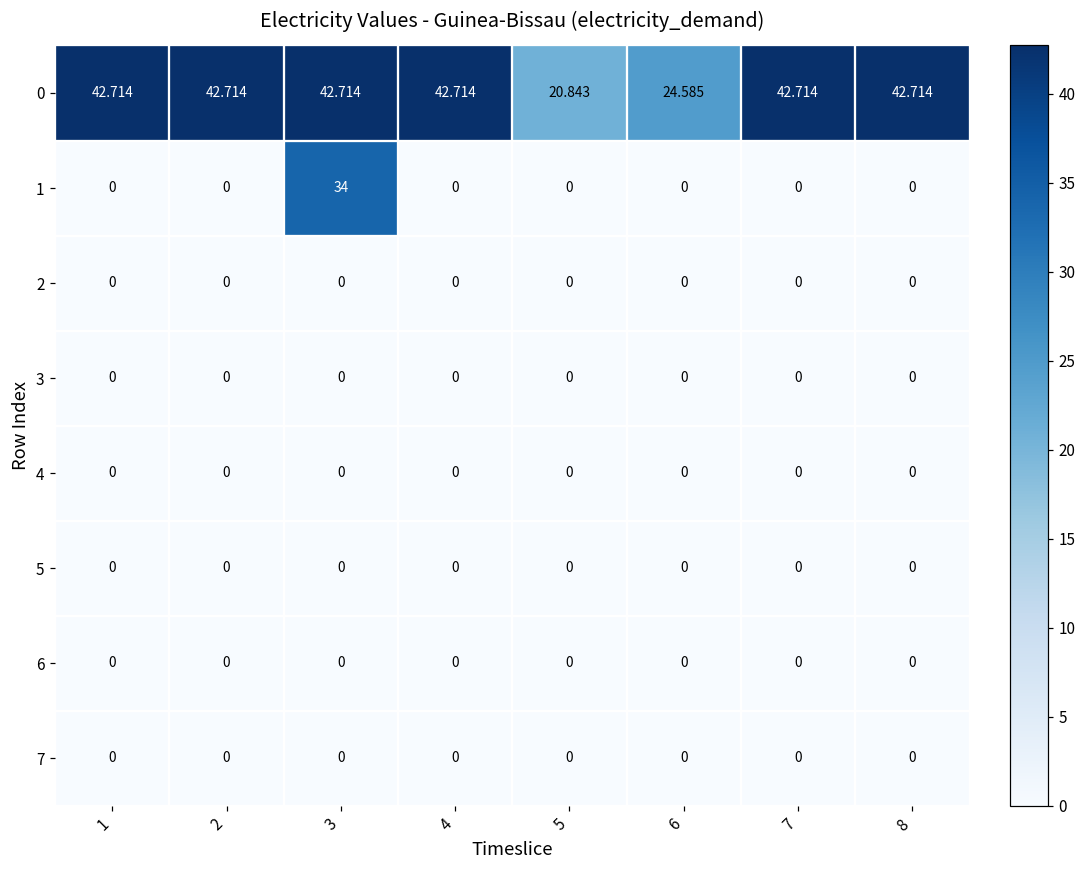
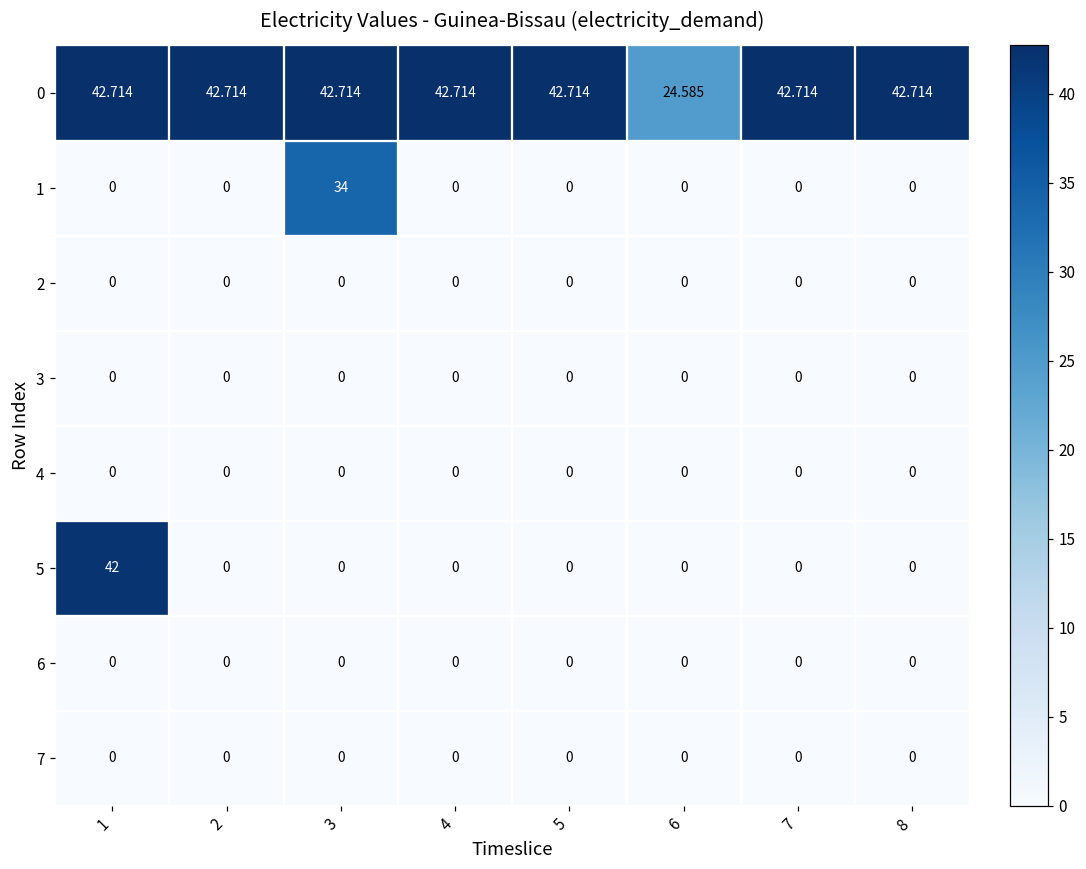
  {
    "0": {
      "1": 42.714,
      "2": 42.714,
      "3": 42.714,
      "4": 42.714,
-     "5": 20.843,
+     "5": 42.714,
      "6": 24.585,
      "7": 42.714,
      "8": 42.714
    },
    "1": {
      "1": 0,
      "2": 0,
      "3": 34,
      "4": 0,
      "5": 0,
      "6": 0,
      "7": 0,
      "8": 0
    },
    "2": {
      "1": 0,
      "2": 0,
      "3": 0,
      "4": 0,
      "5": 0,
      "6": 0,
      "7": 0,
      "8": 0
    },
    "3": {
      "1": 0,
      "2": 0,
      "3": 0,
      "4": 0,
      "5": 0,
      "6": 0,
      "7": 0,
      "8": 0
    },
    "4": {
      "1": 0,
      "2": 0,
      "3": 0,
      "4": 0,
      "5": 0,
      "6": 0,
      "7": 0,
      "8": 0
    },
    "5": {
-     "1": 0,
+     "1": 42,
      "2": 0,
      "3": 0,
      "4": 0,
      "5": 0,
      "6": 0,
      "7": 0,
      "8": 0
    },
    "6": {
      "1": 0,
      "2": 0,
      "3": 0,
      "4": 0,
      "5": 0,
      "6": 0,
      "7": 0,
      "8": 0
    },
    "7": {
      "1": 0,
      "2": 0,
      "3": 0,
      "4": 0,
      "5": 0,
      "6": 0,
      "7": 0,
      "8": 0
    }
  }
